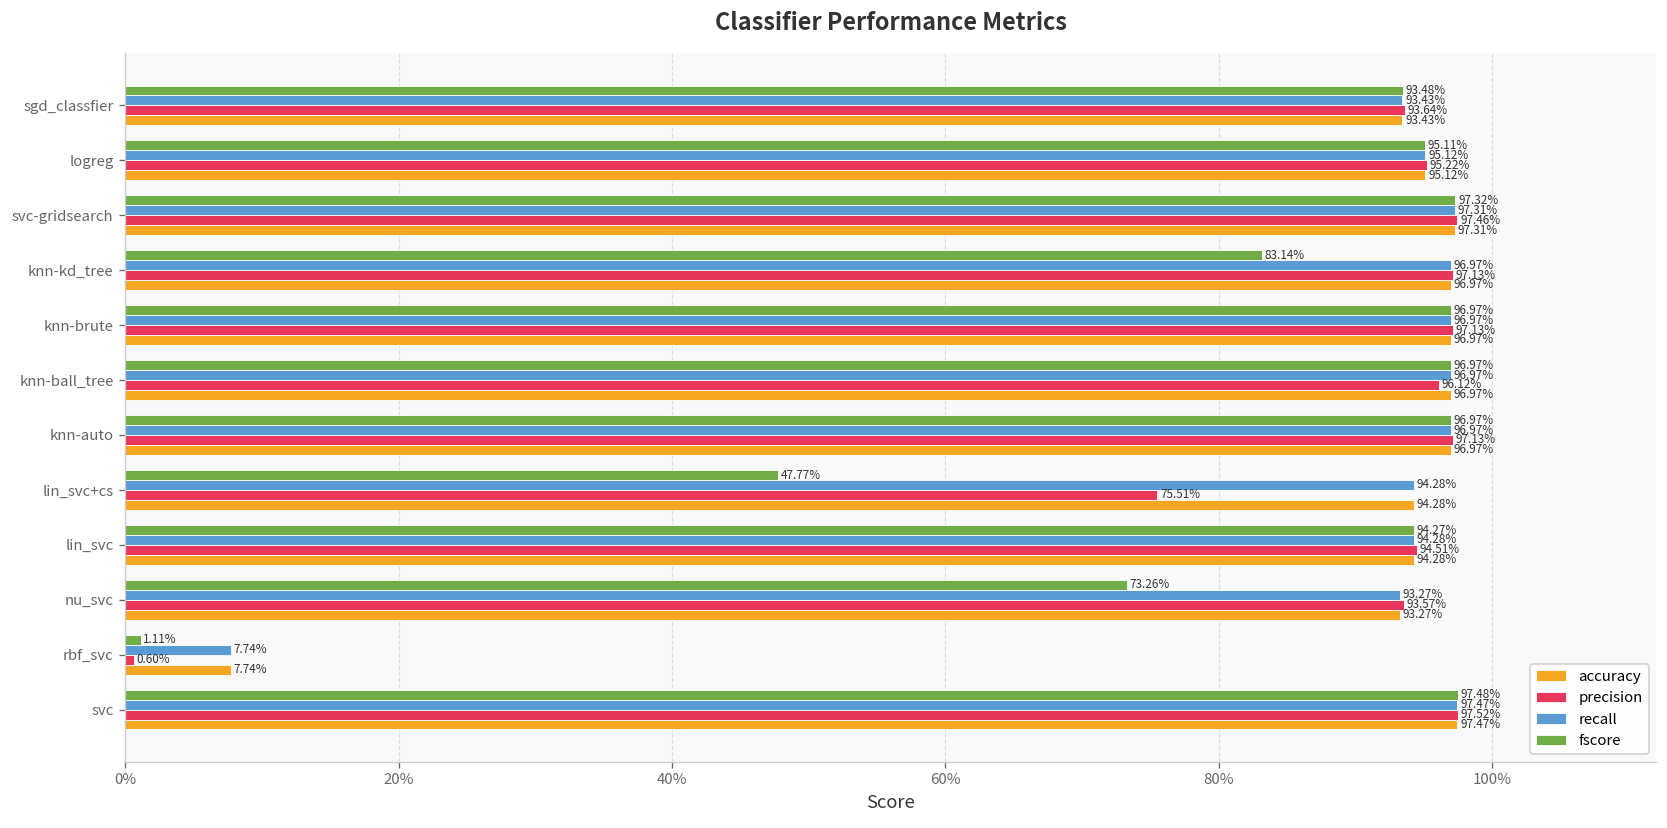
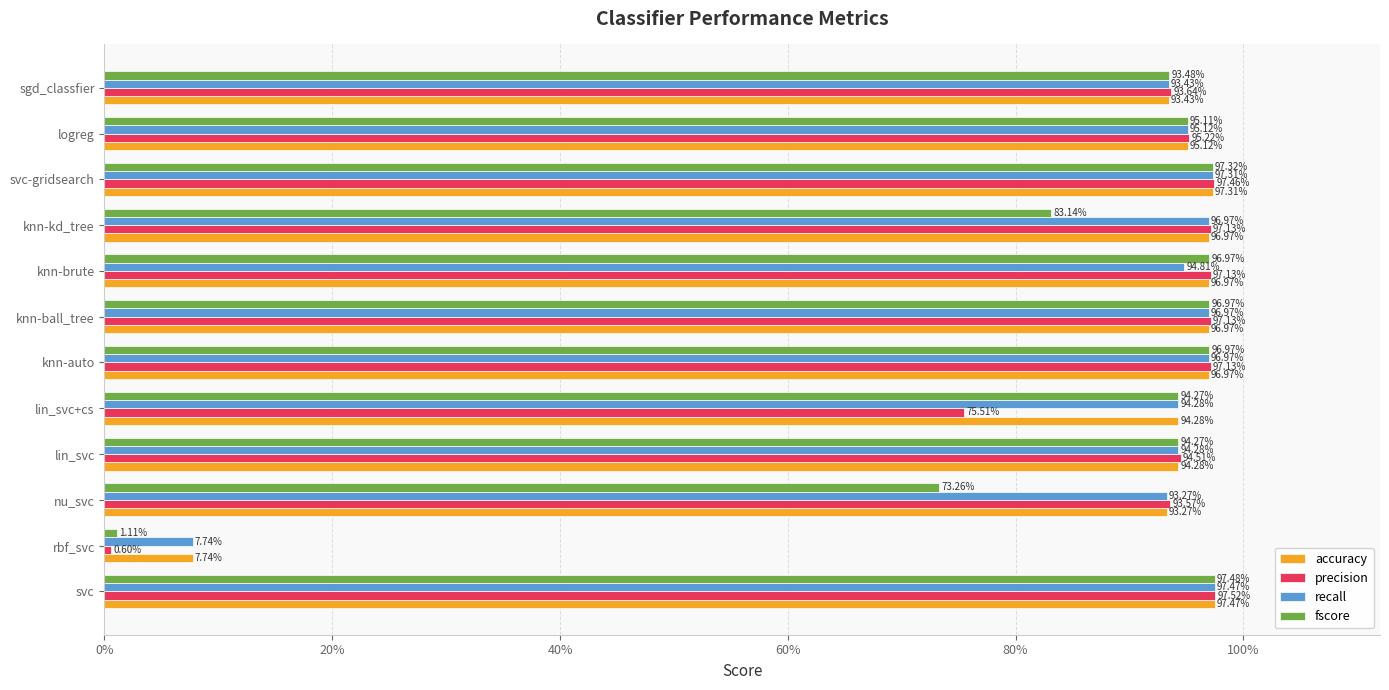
  {
    "accuracy": {
      "knn-ball_tree": "96.97%",
      "lin_svc+cs": "94.28%",
      "rbf_svc": "7.74%"
    },
    "precision": {
-     "knn-ball_tree": "96.12%",
+     "knn-ball_tree": "97.13%",
      "lin_svc+cs": "75.51%",
      "rbf_svc": "0.60%"
    },
    "recall": {
-     "knn-brute": "96.97%",
+     "knn-brute": "94.81%",
      "lin_svc+cs": "94.28%",
      "rbf_svc": "7.74%"
    },
    "fscore": {
      "knn-kd_tree": "83.14%",
-     "lin_svc+cs": "47.77%",
+     "lin_svc+cs": "94.27%",
      "nu_svc": "73.26%",
      "rbf_svc": "1.11%"
    }
  }
